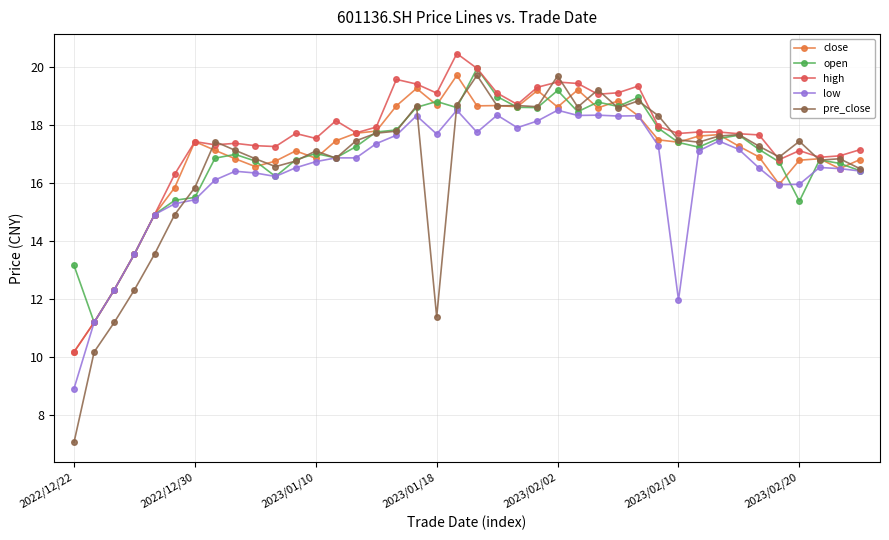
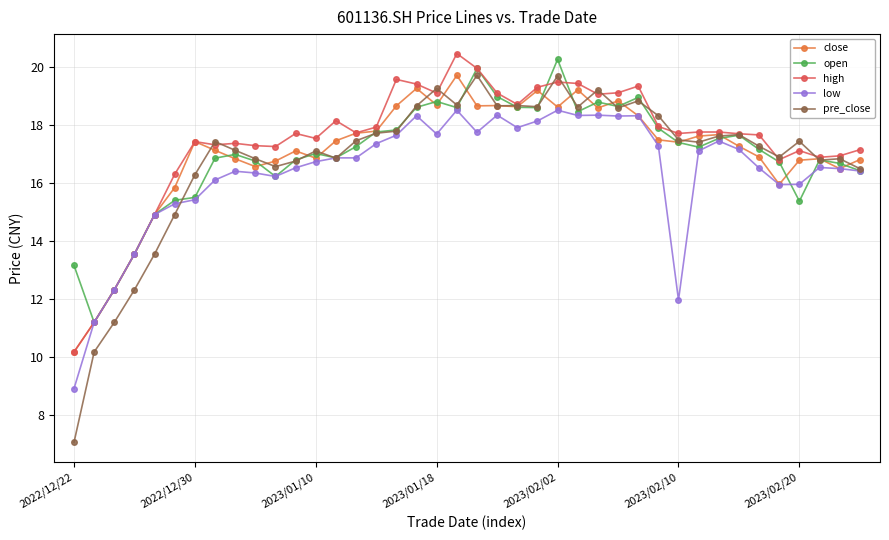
  {
    "open": {
      "2022/12/22": 13.2,
      "2023/01/10": 17.0,
      "2023/01/18": 18.8,
-     "2023/02/02": 19.2,
+     "2023/02/02": 20.3,
      "2023/02/20": 15.4
    },
    "low": {
      "2022/12/22": 8.9,
      "2023/01/10": 16.7,
      "2023/01/18": 17.7,
      "2023/02/02": 18.5,
      "2023/02/10": 12.0,
      "2023/02/20": 16.0
    },
    "pre_close": {
      "2022/12/22": 7.1,
-     "2022/12/30": 15.8,
+     "2022/12/30": 16.3,
      "2023/01/10": 17.1,
-     "2023/01/18": 11.4,
+     "2023/01/18": 19.3,
      "2023/02/02": 19.7,
      "2023/02/20": 17.4
    }
  }
